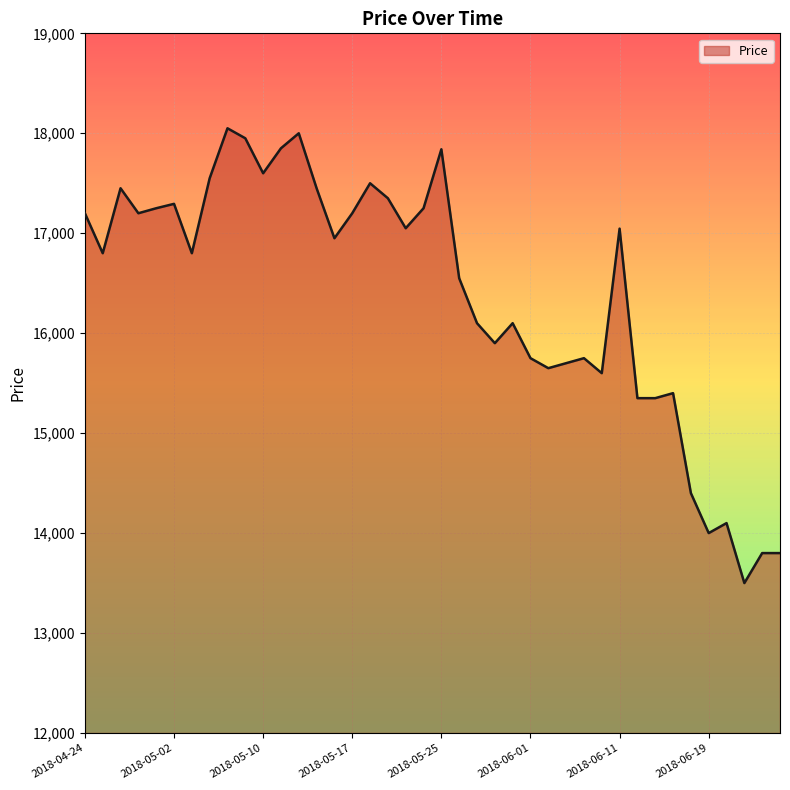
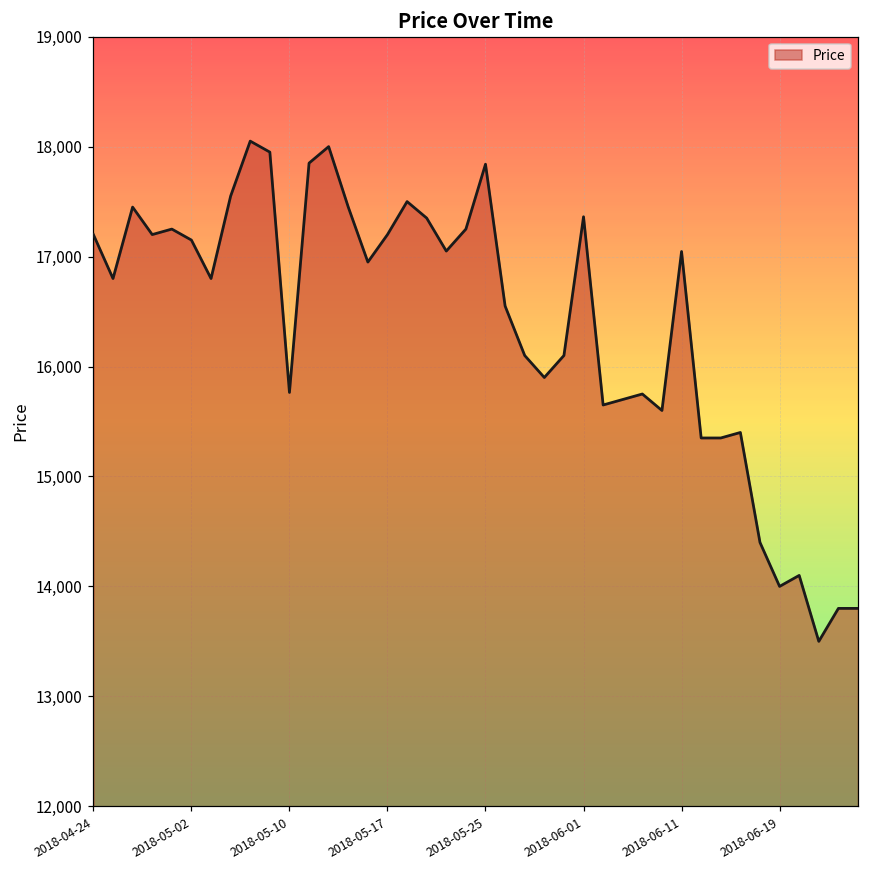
  {
    "2018-04-24": "17,200",
-   "2018-05-02": "17,300",
-   "2018-05-10": "17,600",
+   "2018-05-02": "17,200",
+   "2018-05-10": "15,800",
    "2018-05-17": "17,200",
    "2018-05-25": "17,800",
-   "2018-06-01": "15,800",
+   "2018-06-01": "17,400",
    "2018-06-11": "17,000",
    "2018-06-19": "14,000"
  }
